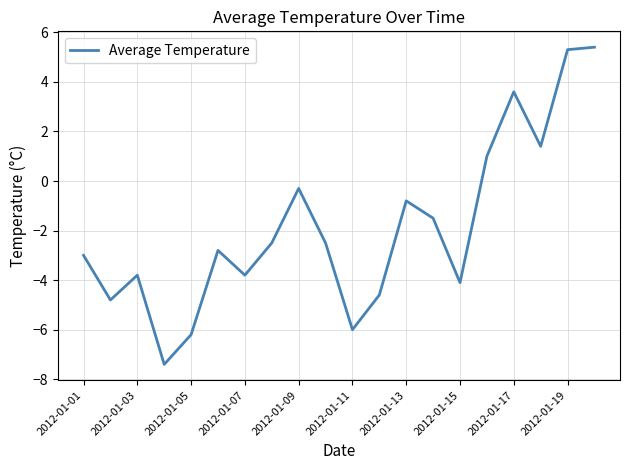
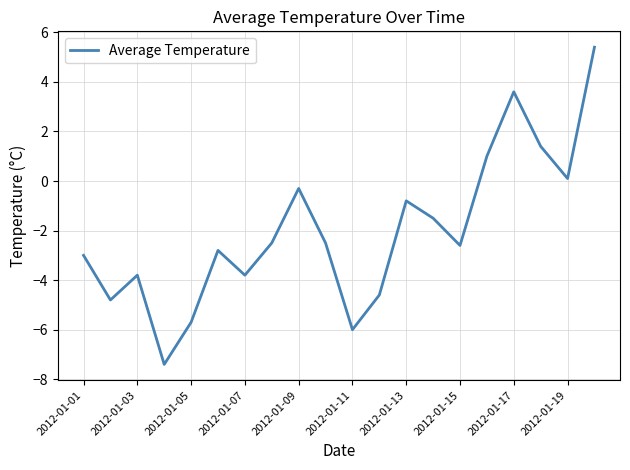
  {
    "2012-01-01": -3.0,
    "2012-01-03": -3.8,
-   "2012-01-05": -6.2,
+   "2012-01-05": -5.7,
    "2012-01-07": -3.8,
    "2012-01-09": -0.3,
    "2012-01-11": -6.0,
    "2012-01-13": -0.8,
-   "2012-01-15": -4.1,
+   "2012-01-15": -2.6,
    "2012-01-17": 3.6,
-   "2012-01-19": 5.3
+   "2012-01-19": 0.1
  }
